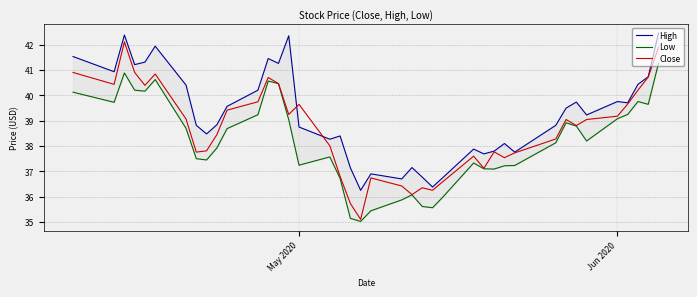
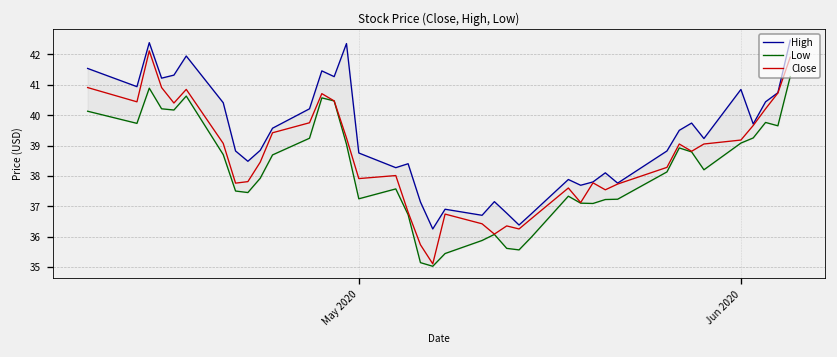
  {
    "High": {
      "May 2020": 38.8,
-     "Jun 2020": 39.8
+     "Jun 2020": 40.8
    },
    "Low": {
      "May 2020": 37.2
    },
    "Close": {
-     "May 2020": 39.6
+     "May 2020": 37.9
    }
  }
